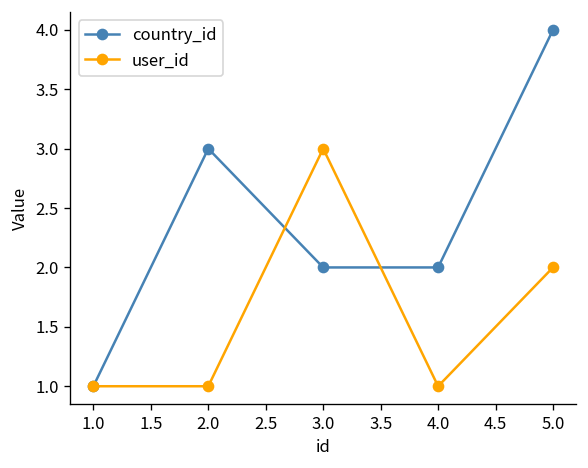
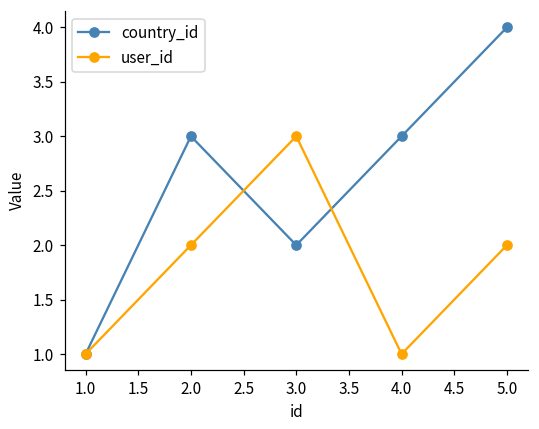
  {
    "country_id": {
      "2.0": 3,
      "3.0": 2,
-     "4.0": 2,
+     "4.0": 3,
      "5.0": 4
    },
    "user_id": {
-     "2.0": 1,
+     "2.0": 2,
      "3.0": 3,
      "4.0": 1,
      "5.0": 2
    }
  }
